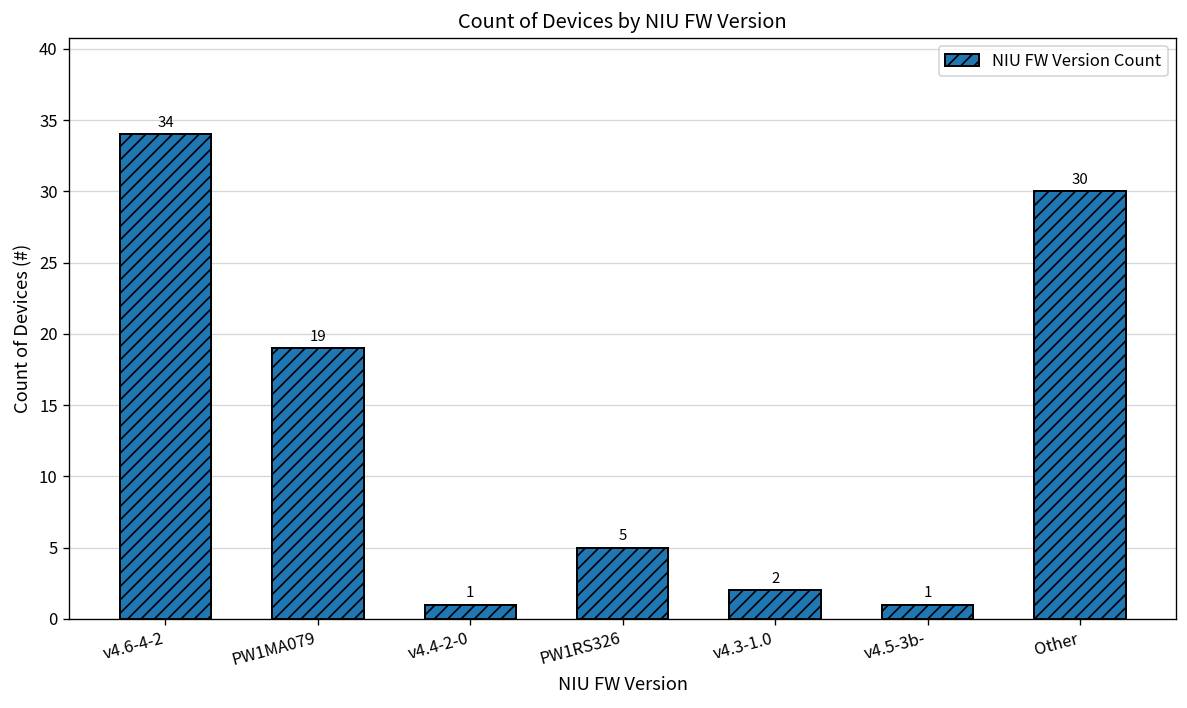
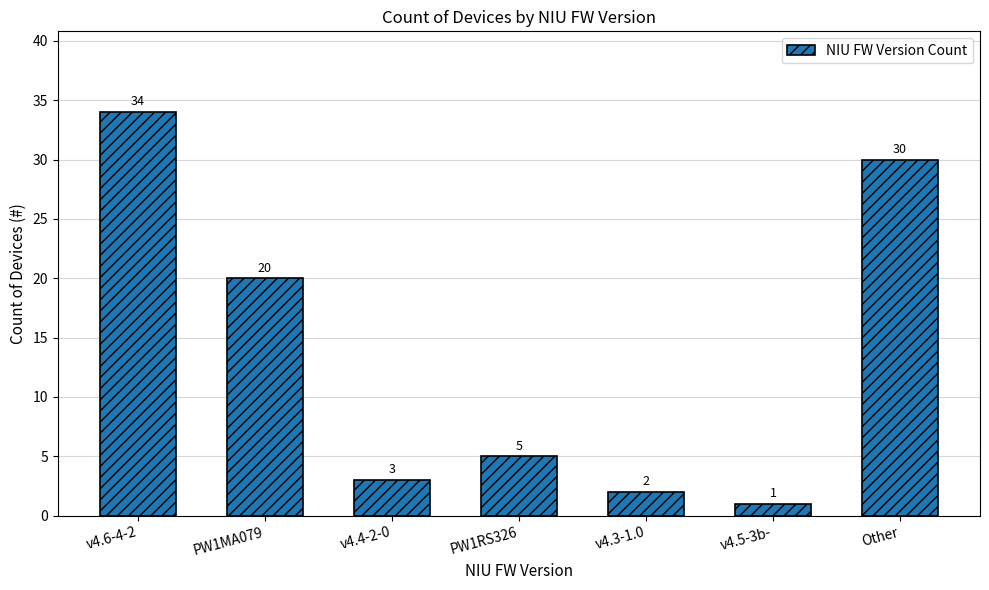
  {
    "v4.6-4-2": 34,
-   "PW1MA079": 19,
-   "v4.4-2-0": 1,
+   "PW1MA079": 20,
+   "v4.4-2-0": 3,
    "PW1RS326": 5,
    "v4.3-1.0": 2,
    "v4.5-3b-": 1,
    "Other": 30
  }
